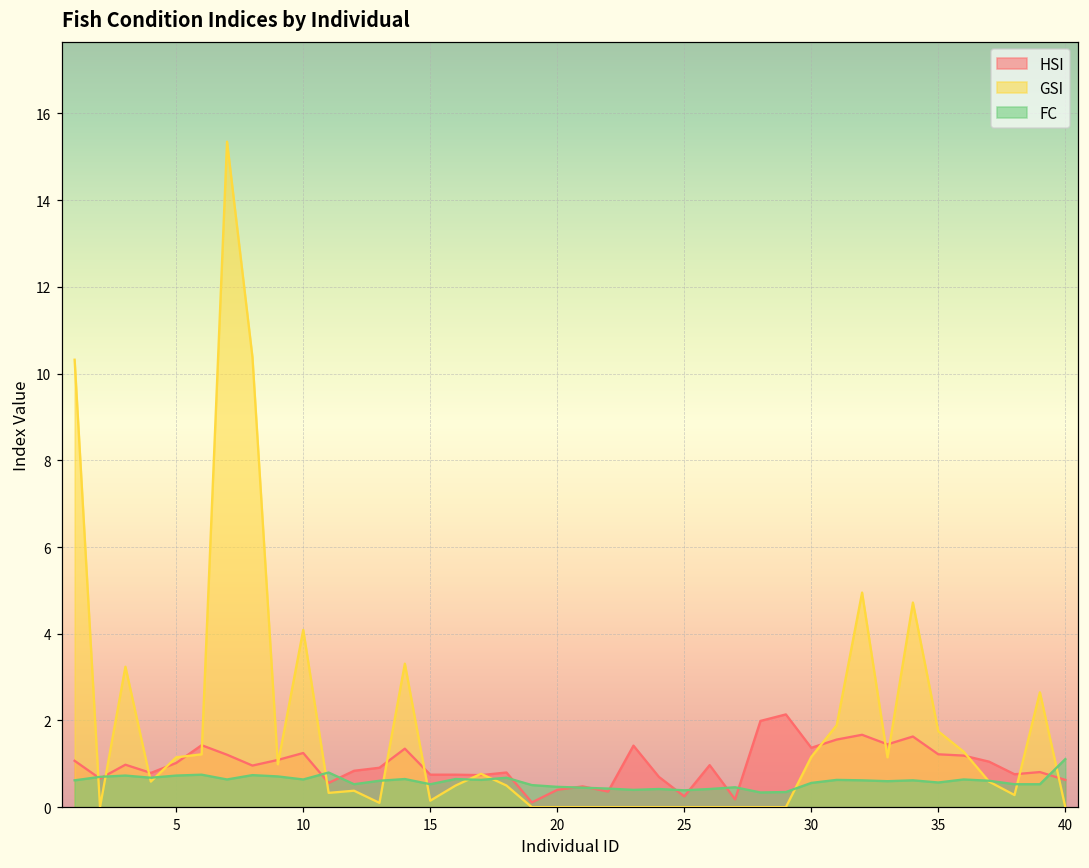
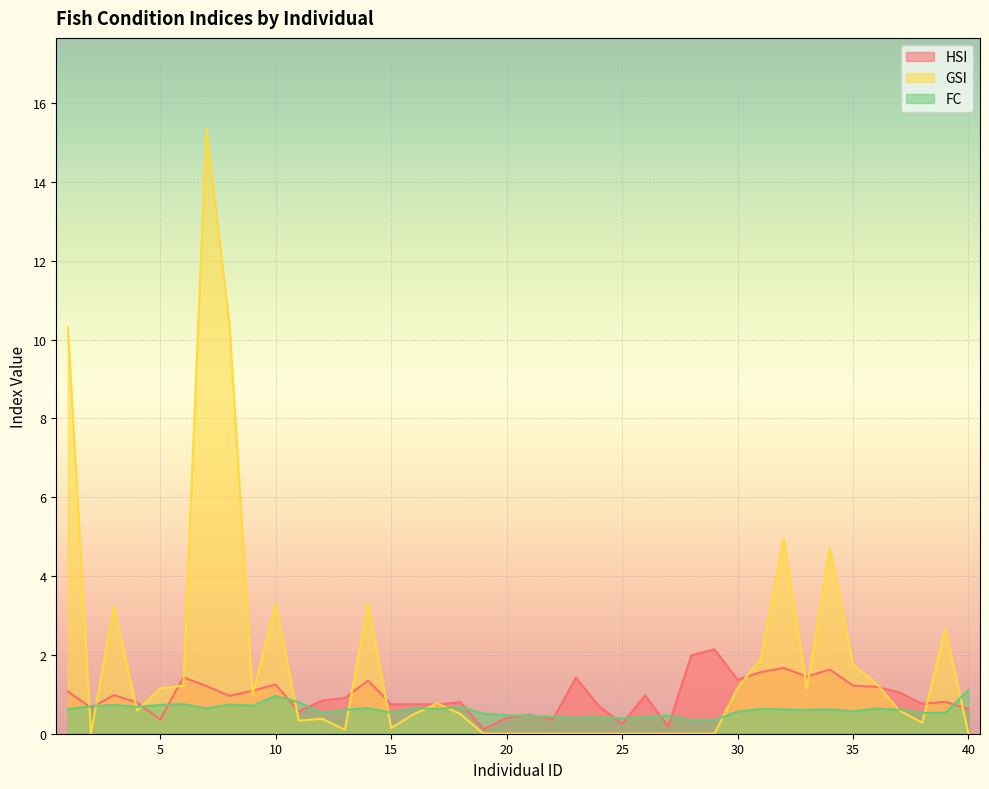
  {
    "HSI": {
-     "5": 1.0,
+     "5": 0.4,
      "10": 1.3,
      "15": 0.8,
      "20": 0.4,
      "25": 0.3,
      "30": 1.4,
      "35": 1.2,
      "40": 0.6
    },
    "GSI": {
      "5": 1.2,
-     "10": 4.1,
+     "10": 3.3,
      "15": 0.2,
      "20": 0.0,
      "25": 0.0,
      "30": 1.2,
      "35": 1.8,
      "40": 0.0
    },
    "FC": {
      "5": 0.7,
-     "10": 0.6,
+     "10": 1.0,
      "15": 0.5,
      "20": 0.5,
      "25": 0.4,
      "30": 0.6,
      "35": 0.6,
      "40": 1.1
    }
  }
